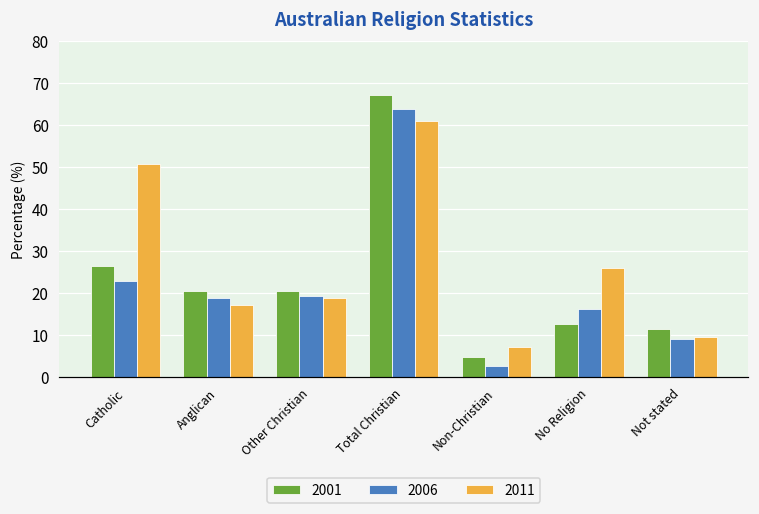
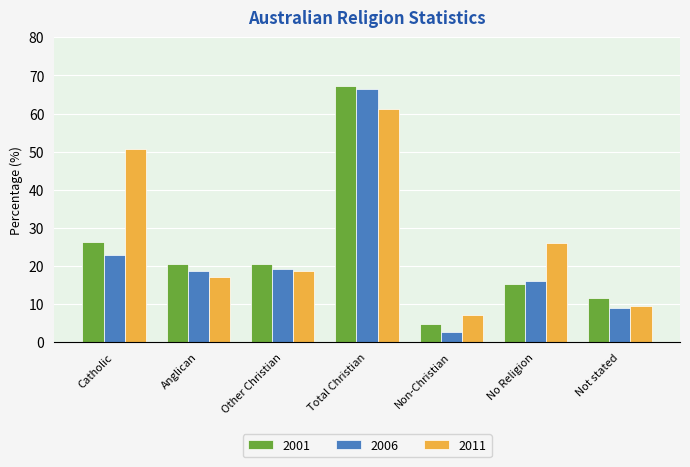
  {
    "2001": {
      "Catholic": 26,
      "Anglican": 21,
      "Other Christian": 21,
      "Total Christian": 67,
      "Non-Christian": 5,
-     "No Religion": 13,
+     "No Religion": 15,
      "Not stated": 12
    },
    "2006": {
      "Catholic": 23,
      "Anglican": 19,
      "Other Christian": 19,
-     "Total Christian": 64,
+     "Total Christian": 66,
      "Non-Christian": 3,
      "No Religion": 16,
      "Not stated": 9
    },
    "2011": {
      "Catholic": 51,
      "Anglican": 17,
      "Other Christian": 19,
      "Total Christian": 61,
      "Non-Christian": 7,
      "No Religion": 26,
      "Not stated": 9
    }
  }
